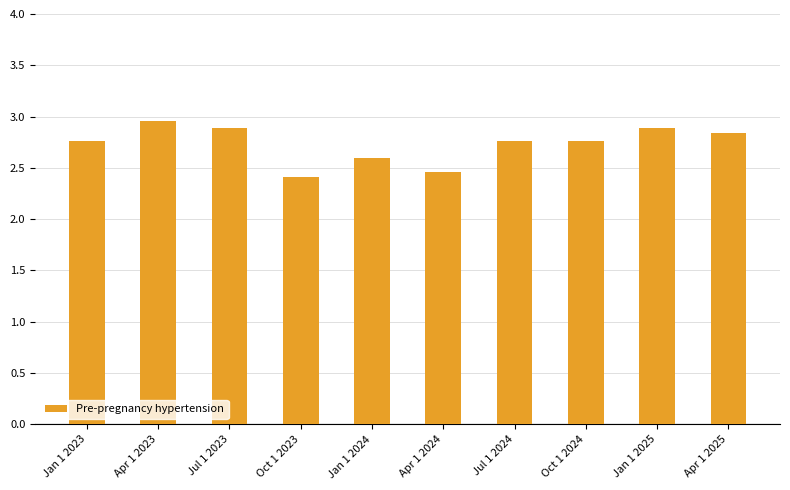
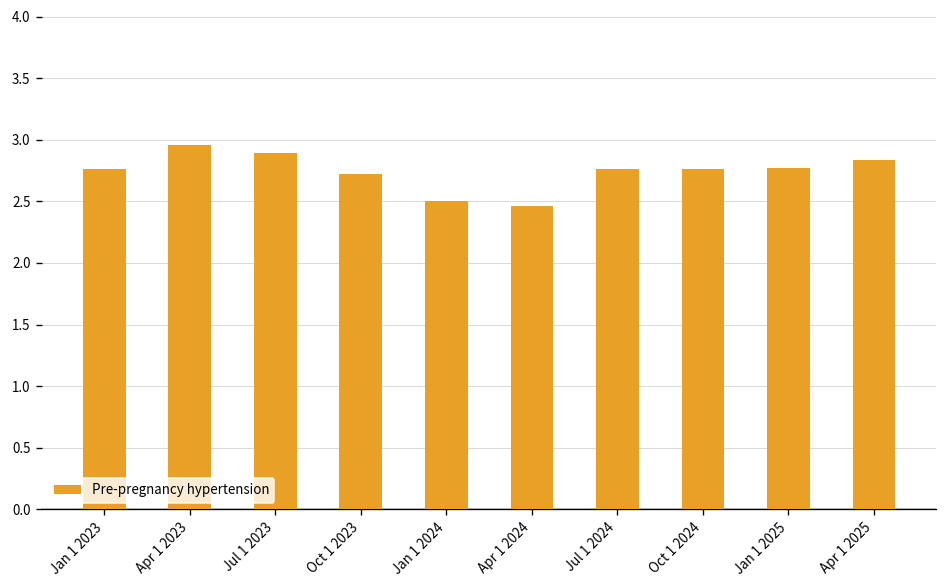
  {
    "Jan 1 2023": 2.76,
    "Apr 1 2023": 2.96,
    "Jul 1 2023": 2.89,
-   "Oct 1 2023": 2.41,
-   "Jan 1 2024": 2.6,
+   "Oct 1 2023": 2.72,
+   "Jan 1 2024": 2.5,
    "Apr 1 2024": 2.46,
    "Jul 1 2024": 2.76,
    "Oct 1 2024": 2.76,
-   "Jan 1 2025": 2.89,
+   "Jan 1 2025": 2.77,
    "Apr 1 2025": 2.84
  }
